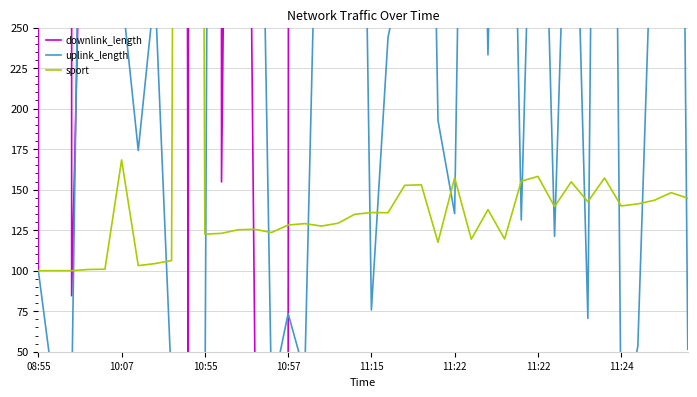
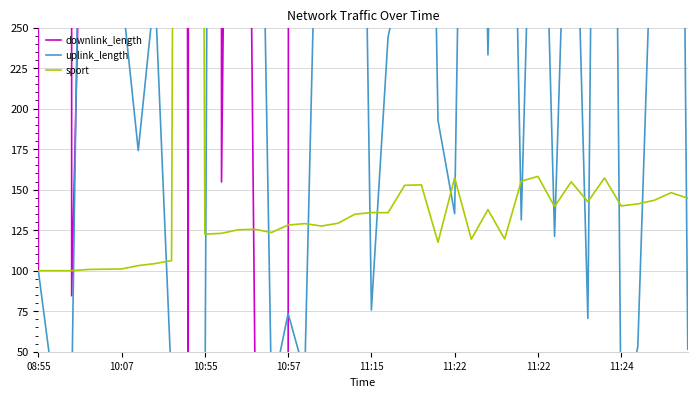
  {
    "sport": {
-     "10:07": 168
+     "10:07": 101
    }
  }
